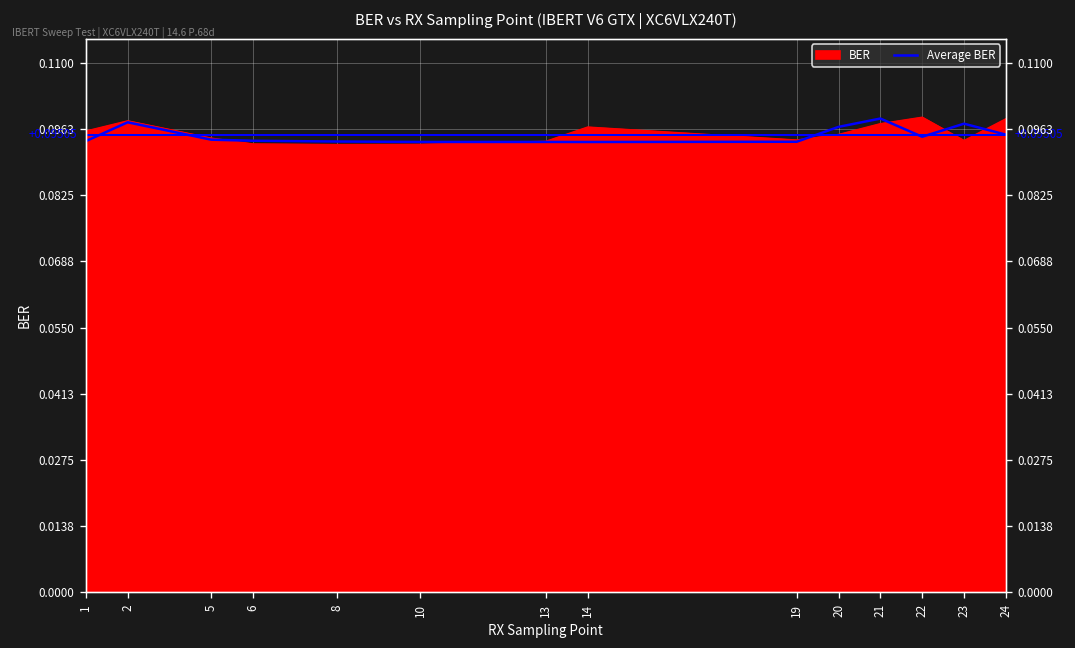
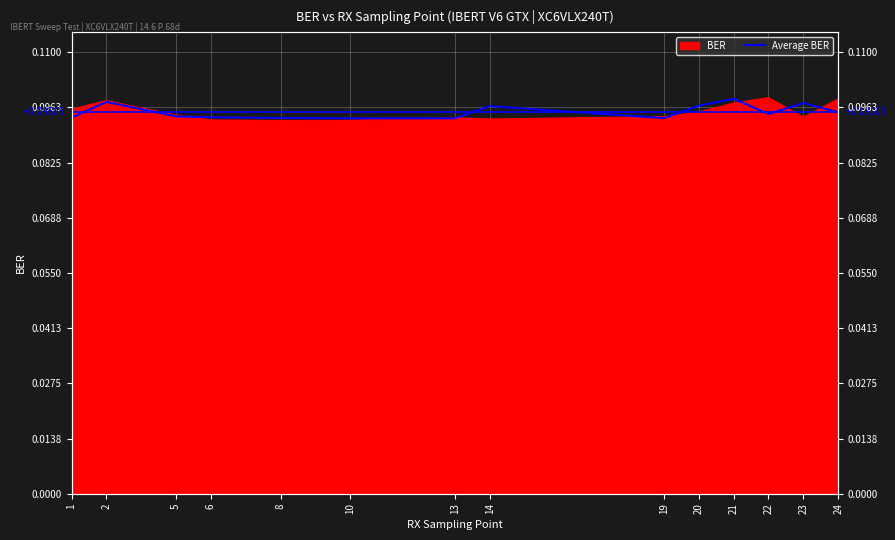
  {
    "BER": {
      "6": 0.093,
-     "14": 0.097,
+     "14": 0.093,
      "20": 0.095,
      "21": 0.097,
      "22": 0.099,
      "23": 0.094,
      "24": 0.098
    },
    "Average BER": {
      "6": 0.094,
-     "14": 0.094,
+     "14": 0.097,
      "20": 0.097,
      "21": 0.098,
      "22": 0.095,
      "23": 0.097
    }
  }
